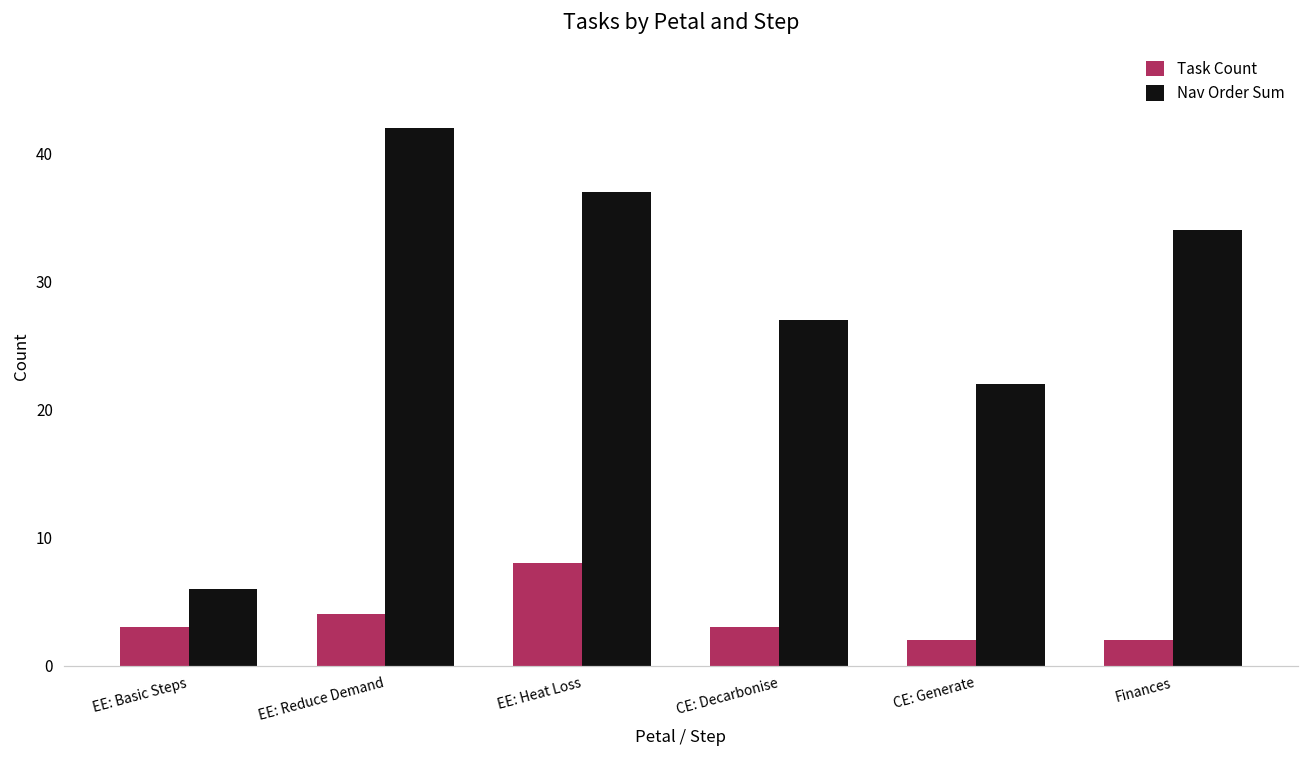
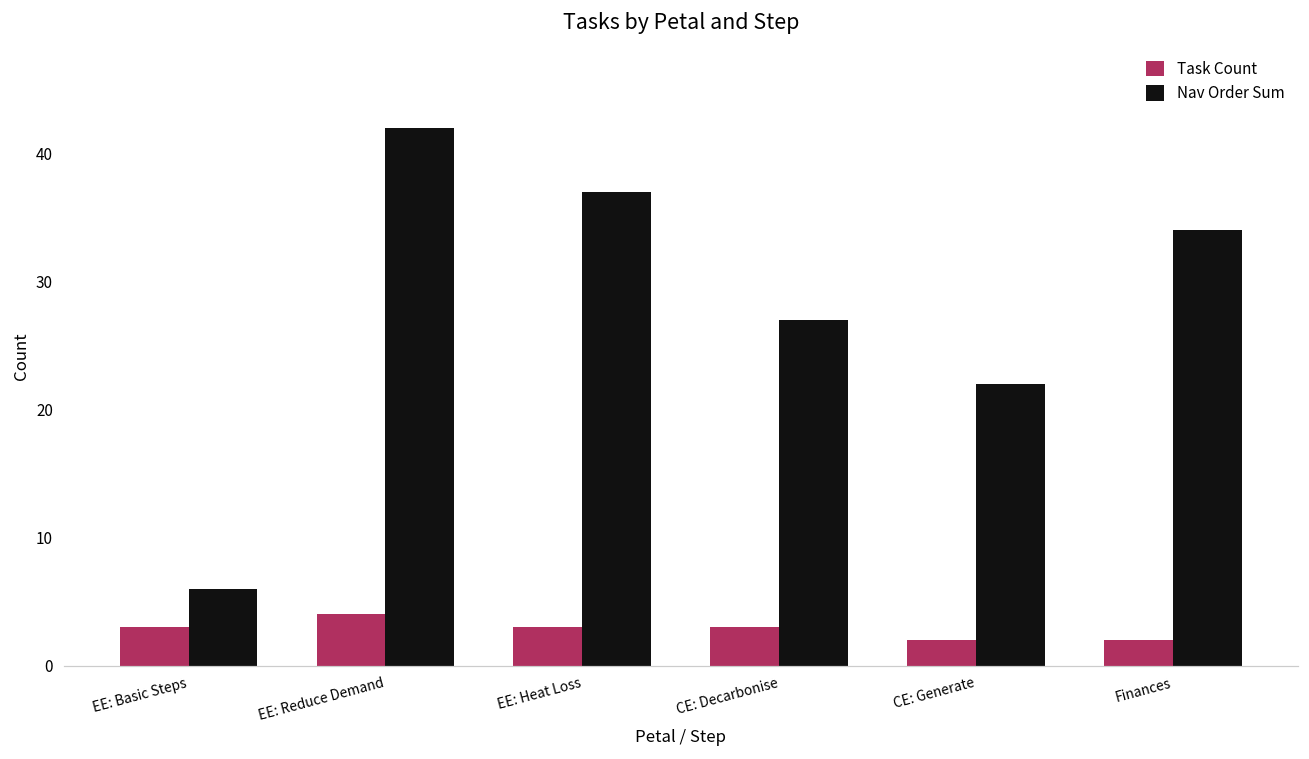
  {
    "Task Count": {
      "EE: Basic Steps": 3,
      "EE: Reduce Demand": 4,
-     "EE: Heat Loss": 8,
+     "EE: Heat Loss": 3,
      "CE: Decarbonise": 3,
      "CE: Generate": 2,
      "Finances": 2
    },
    "Nav Order Sum": {
      "EE: Basic Steps": 6,
      "EE: Reduce Demand": 42,
      "EE: Heat Loss": 37,
      "CE: Decarbonise": 27,
      "CE: Generate": 22,
      "Finances": 34
    }
  }
